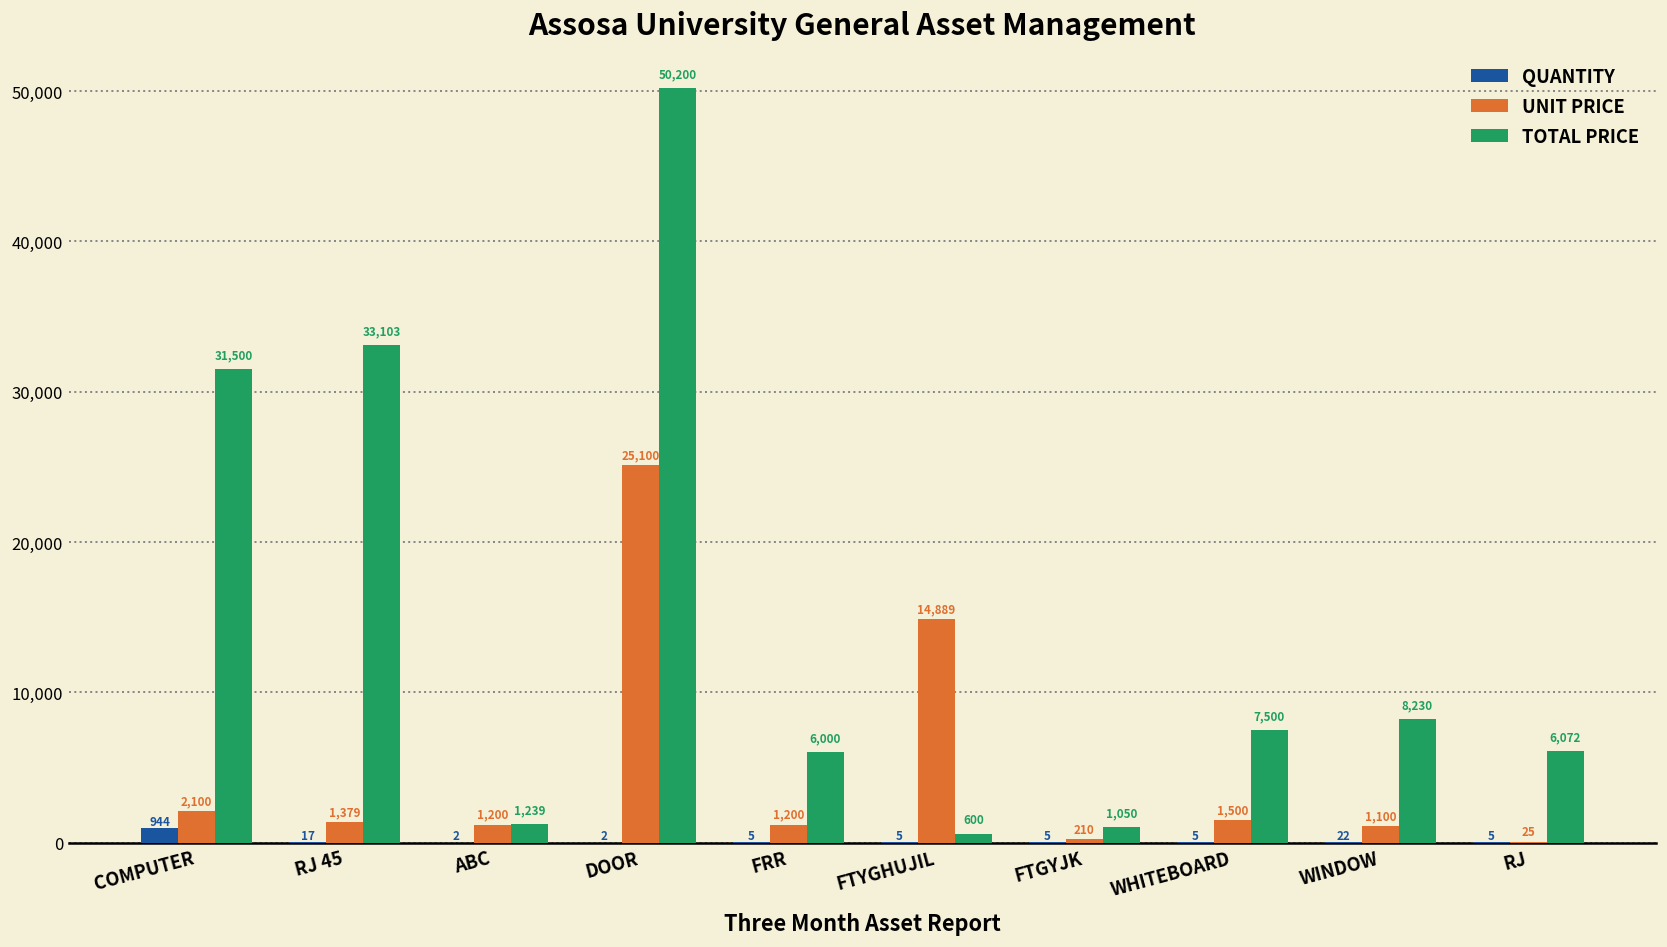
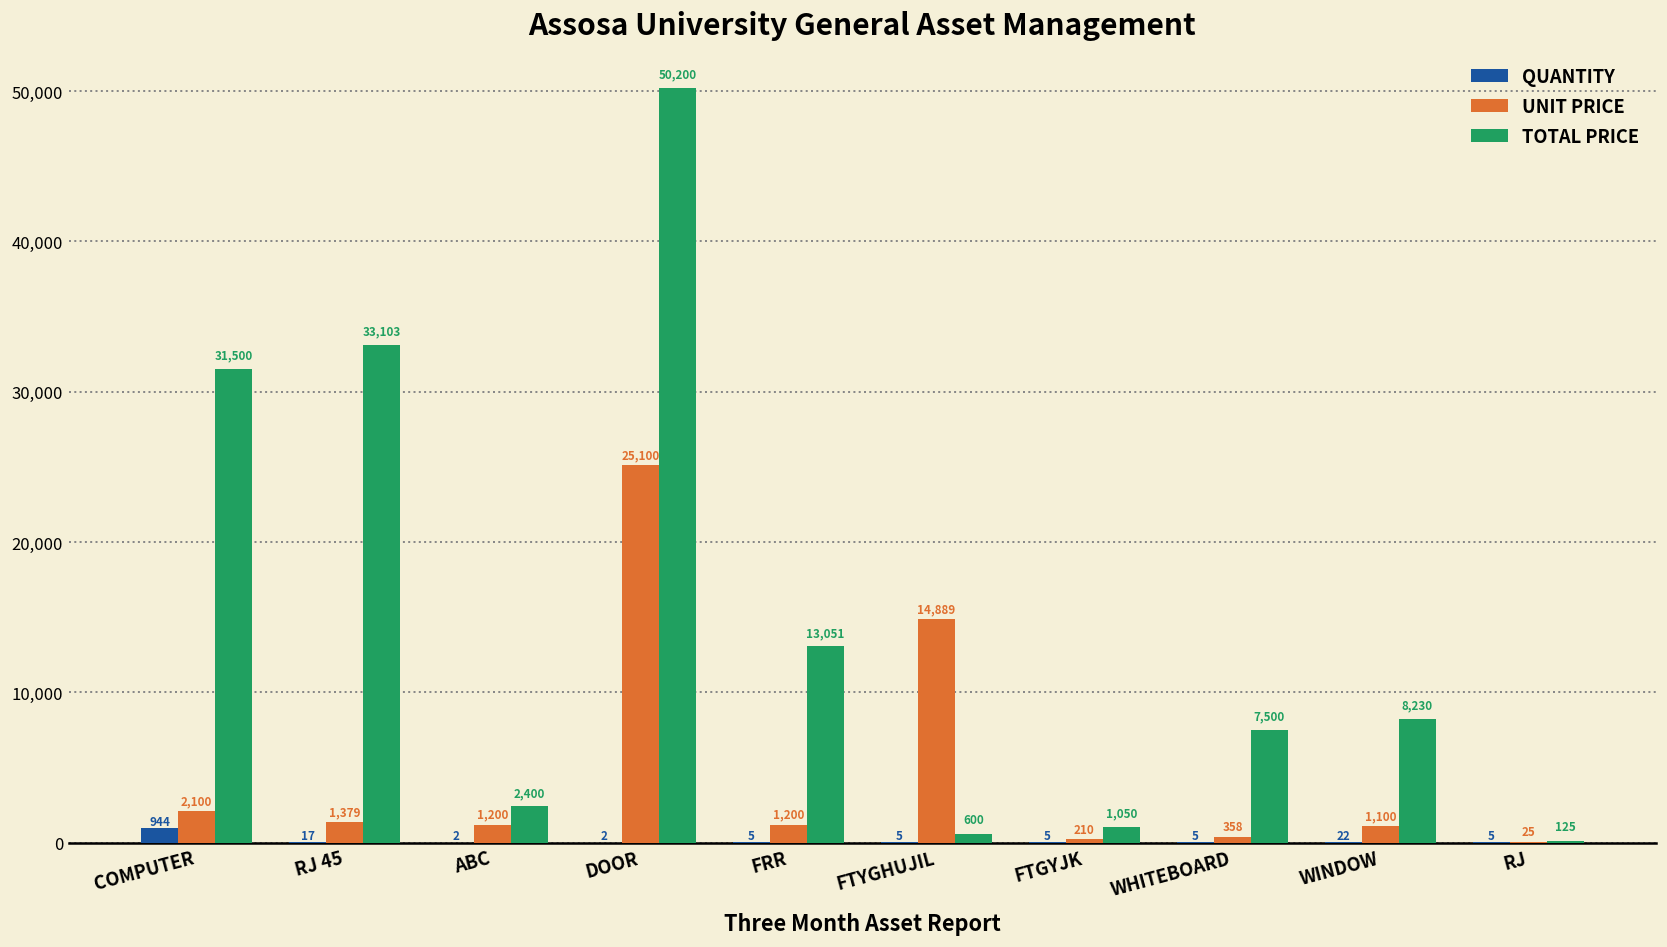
  {
    "QUANTITY": {
      "COMPUTER": "944",
      "RJ 45": "17",
      "ABC": "2",
      "DOOR": "2",
      "FRR": "5",
      "FTYGHUJIL": "5",
      "FTGYJK": "5",
      "WHITEBOARD": "5",
      "WINDOW": "22",
      "RJ": "5"
    },
    "UNIT PRICE": {
      "COMPUTER": "2,100",
      "RJ 45": "1,379",
      "ABC": "1,200",
      "DOOR": "25,100",
      "FRR": "1,200",
      "FTYGHUJIL": "14,889",
      "FTGYJK": "210",
-     "WHITEBOARD": "1,500",
+     "WHITEBOARD": "358",
      "WINDOW": "1,100",
      "RJ": "25"
    },
    "TOTAL PRICE": {
      "COMPUTER": "31,500",
      "RJ 45": "33,103",
-     "ABC": "1,239",
+     "ABC": "2,400",
      "DOOR": "50,200",
-     "FRR": "6,000",
+     "FRR": "13,051",
      "FTYGHUJIL": "600",
      "FTGYJK": "1,050",
      "WHITEBOARD": "7,500",
      "WINDOW": "8,230",
-     "RJ": "6,072"
+     "RJ": "125"
    }
  }
